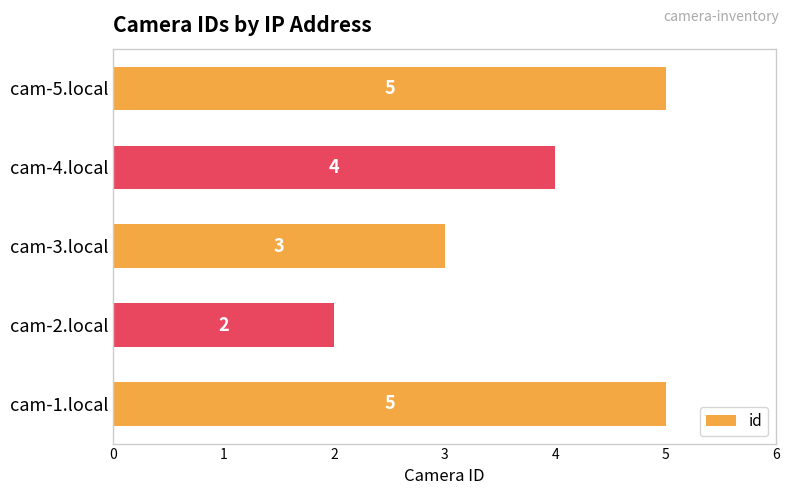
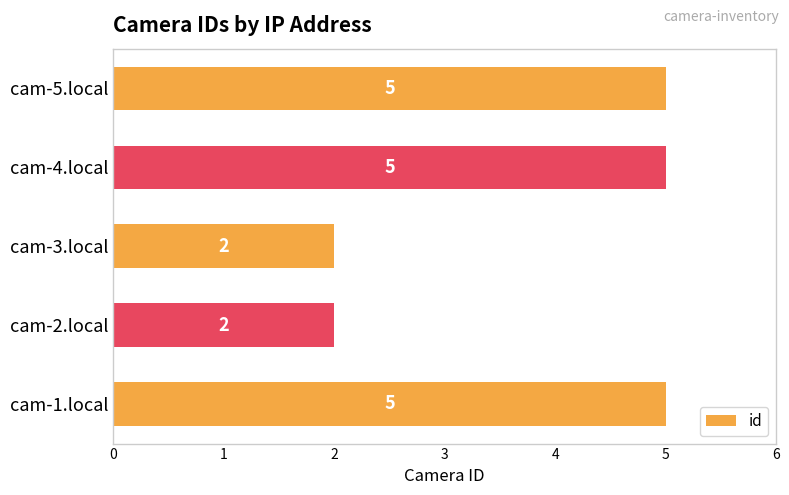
  {
    "cam-5.local": 5,
-   "cam-4.local": 4,
-   "cam-3.local": 3,
+   "cam-4.local": 5,
+   "cam-3.local": 2,
    "cam-2.local": 2,
    "cam-1.local": 5
  }
